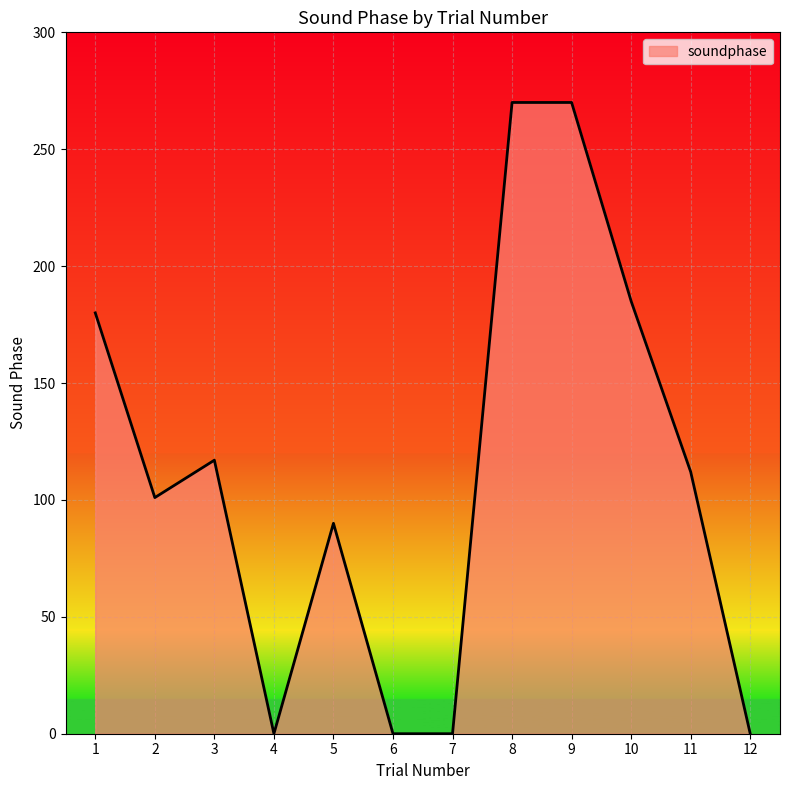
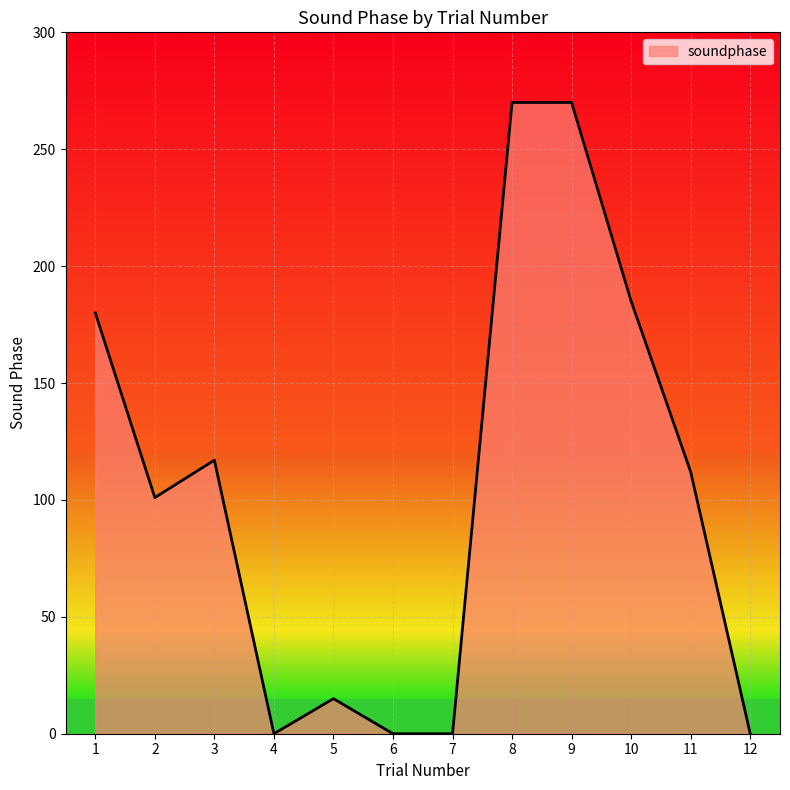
  {
    "1": 180,
    "2": 101,
    "3": 117,
    "4": 0,
-   "5": 90,
+   "5": 15,
    "6": 0,
    "7": 0,
    "8": 270,
    "9": 270,
    "10": 185,
    "11": 112,
    "12": 0
  }
